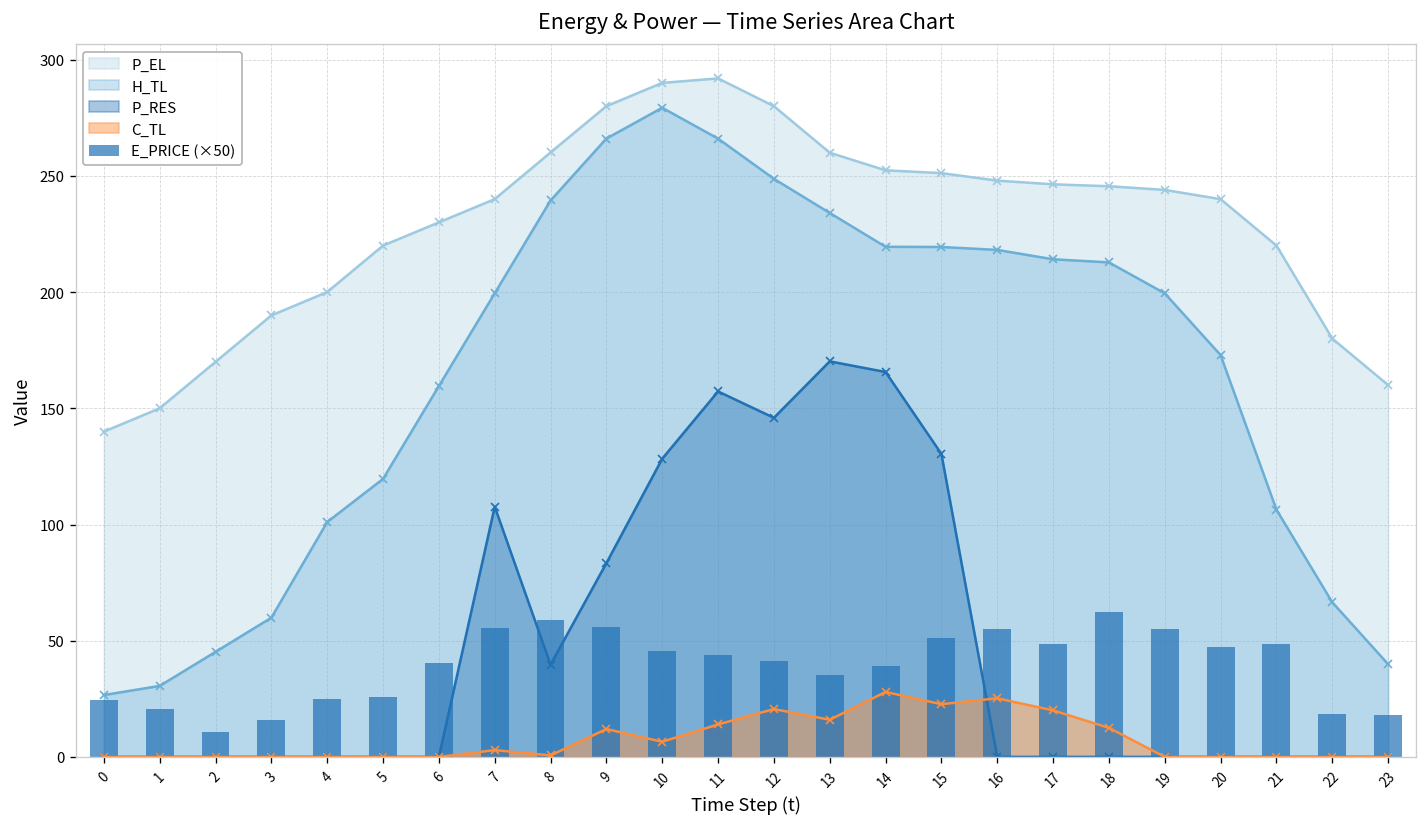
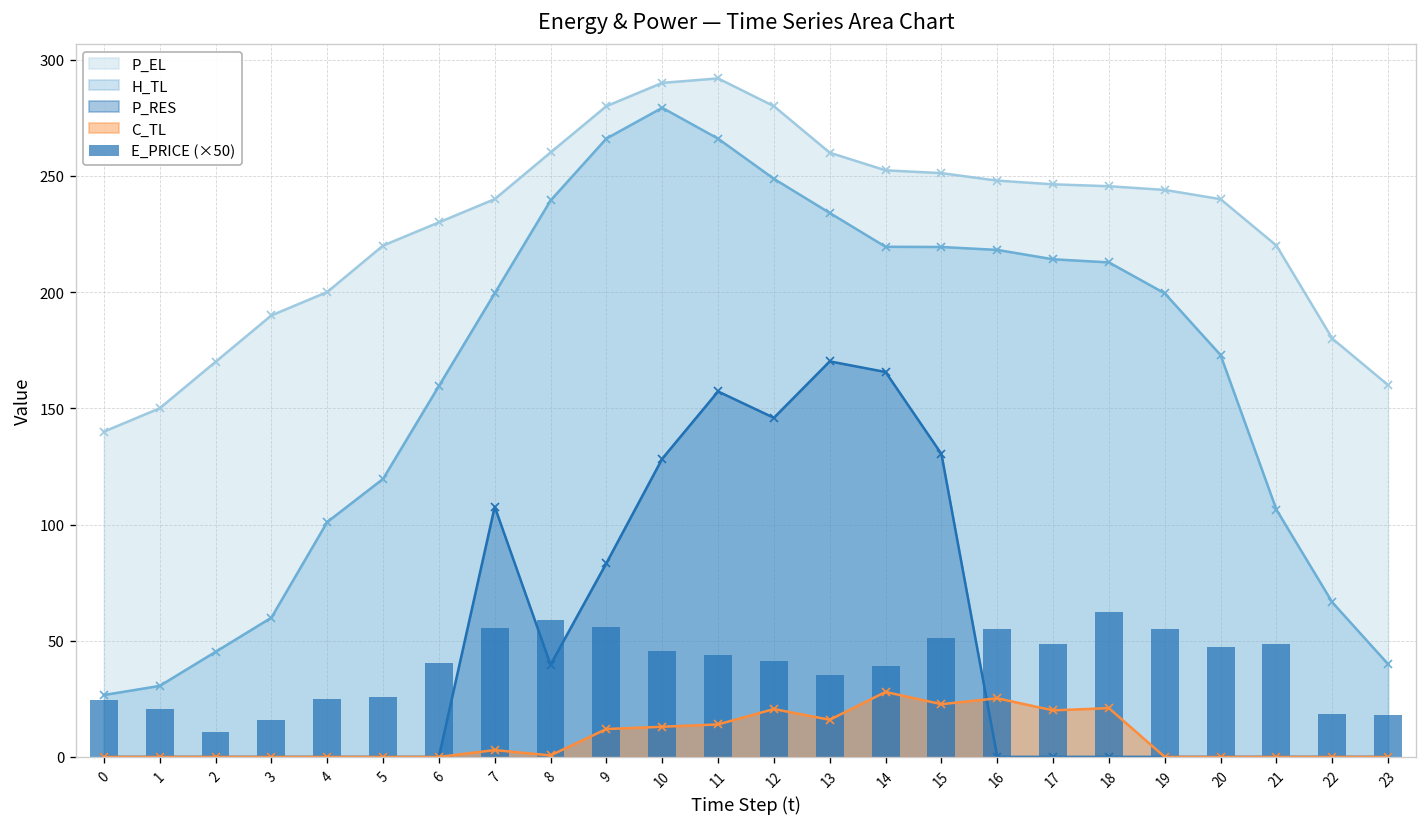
  {
    "C_TL": {
      "7": 3,
      "8": 1,
      "9": 12,
-     "10": 7,
+     "10": 13,
      "11": 14,
      "12": 21,
      "13": 16,
      "14": 28,
      "15": 23,
      "16": 25,
      "17": 20,
-     "18": 13
+     "18": 21
    }
  }
